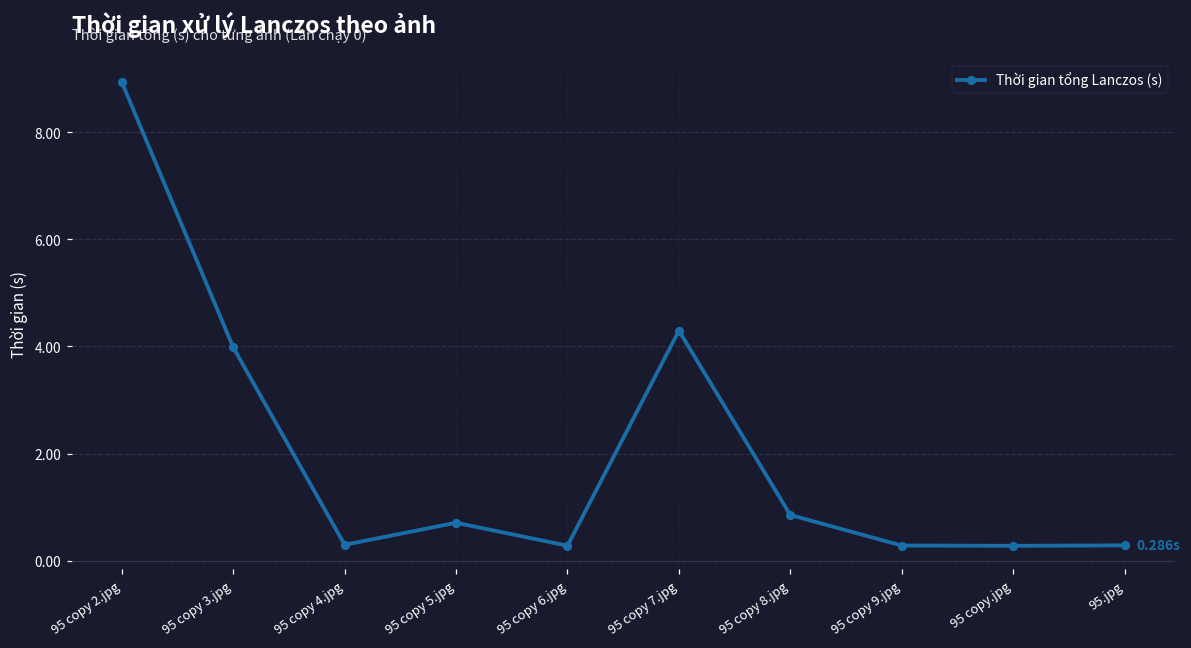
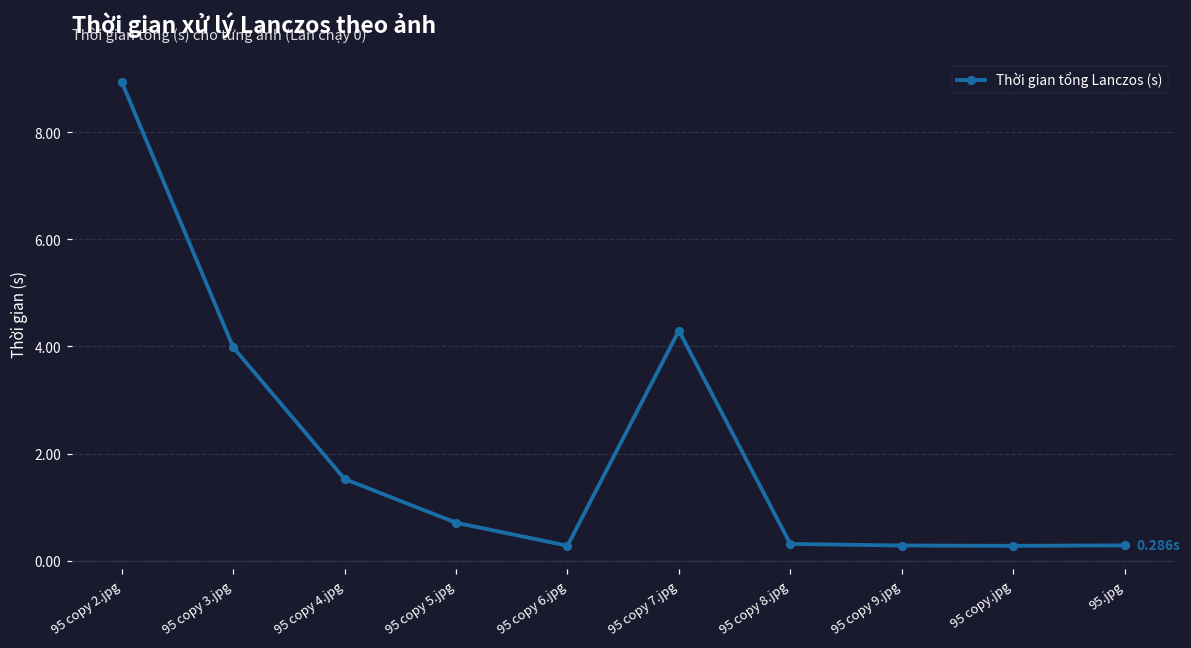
  {
    "95 copy 2.jpg": 8.9,
    "95 copy 3.jpg": 4.0,
-   "95 copy 4.jpg": 0.3,
+   "95 copy 4.jpg": 1.5,
    "95 copy 5.jpg": 0.7,
    "95 copy 6.jpg": 0.3,
    "95 copy 7.jpg": 4.3,
-   "95 copy 8.jpg": 0.9,
+   "95 copy 8.jpg": 0.3,
    "95 copy 9.jpg": 0.3,
    "95 copy.jpg": 0.3
  }
